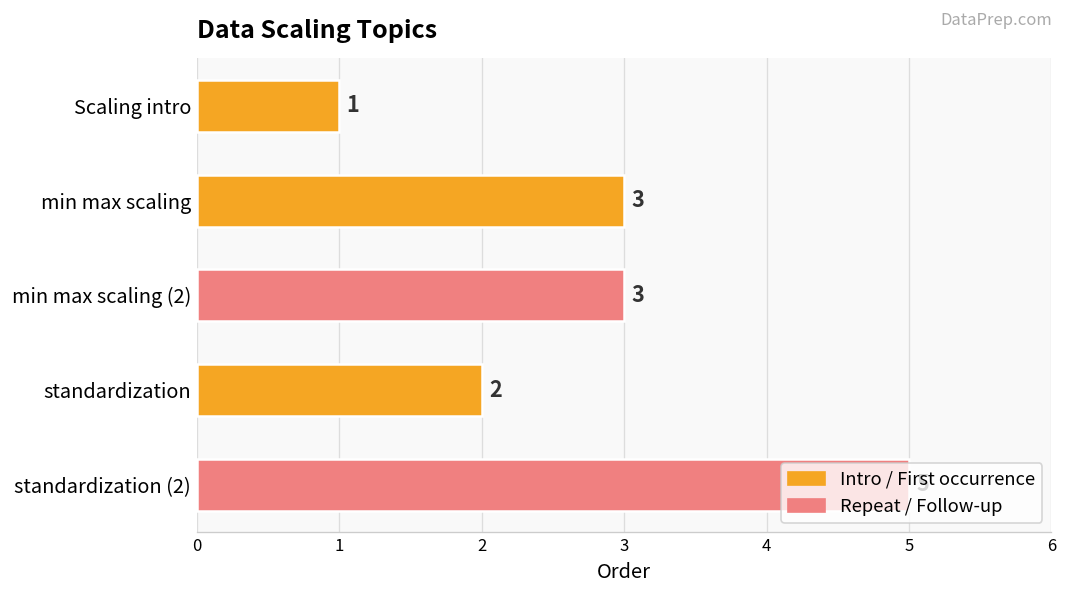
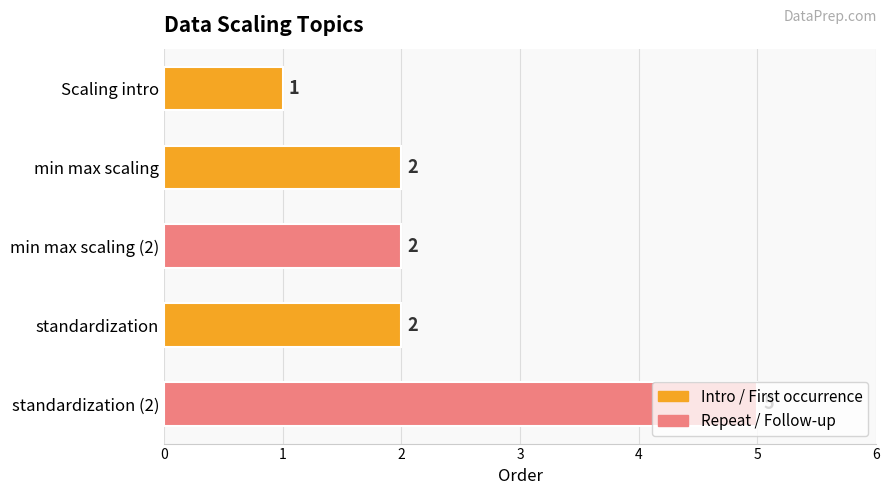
  {
    "Scaling intro": 1,
-   "min max scaling": 3,
-   "min max scaling (2)": 3,
+   "min max scaling": 2,
+   "min max scaling (2)": 2,
    "standardization": 2
  }
